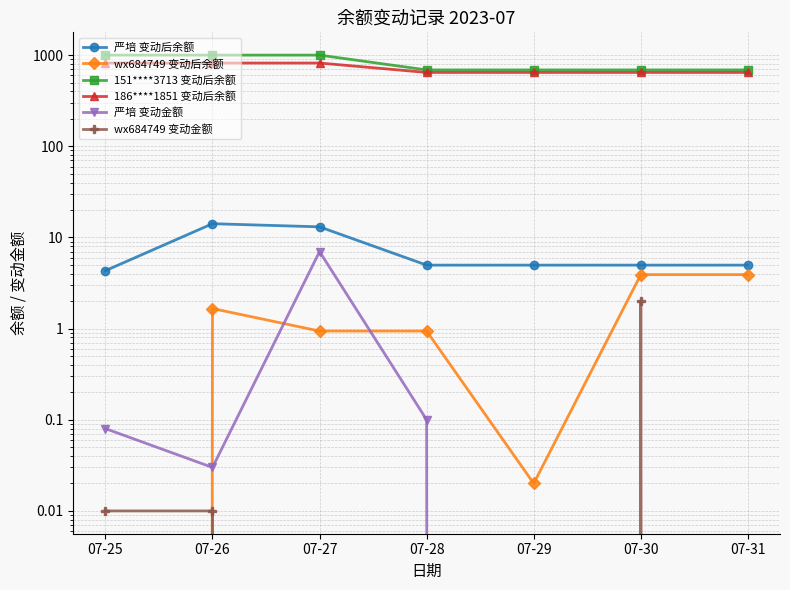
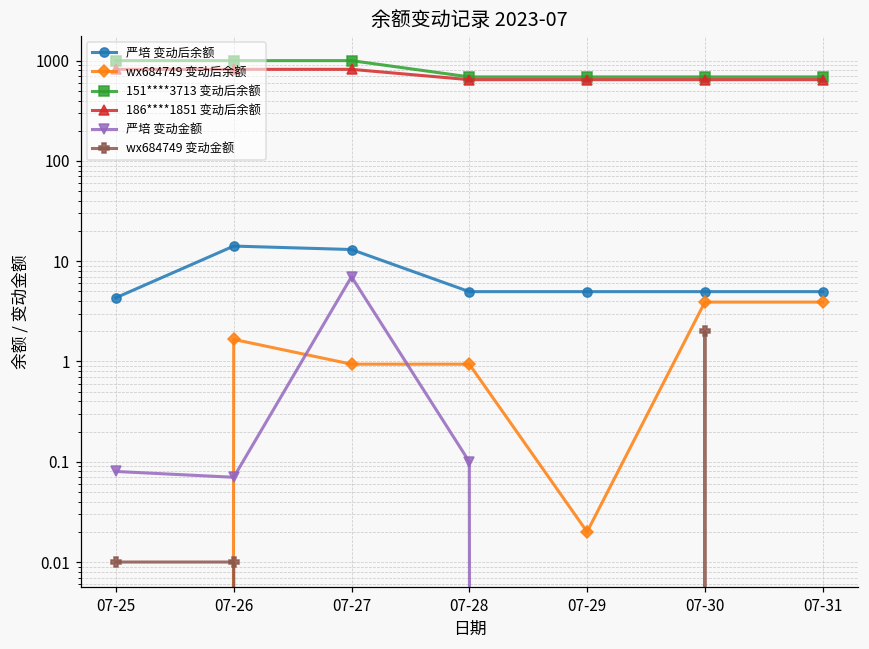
  {
    "严培 变动后余额": {
      "07-25": 4,
      "07-26": 14,
      "07-27": 13,
      "07-28": 5,
      "07-29": 5,
      "07-30": 5,
      "07-31": 5
    },
    "wx684749 变动后余额": {
      "07-26": 1.7,
      "07-27": 0.9,
      "07-28": 0.9,
      "07-29": 0.02,
      "07-30": 3.9,
      "07-31": 3.9
    },
    "151****3713 变动后余额": {
      "07-27": 1000
    },
    "186****1851 变动后余额": {
      "07-27": 800
    },
    "严培 变动金额": {
      "07-25": 0.08,
-     "07-26": 0.03,
+     "07-26": 0.07,
      "07-27": 7,
      "07-28": 0.10
    },
    "wx684749 变动金额": {
      "07-25": 0.01,
      "07-26": 0.01,
      "07-30": 2.0
    }
  }
